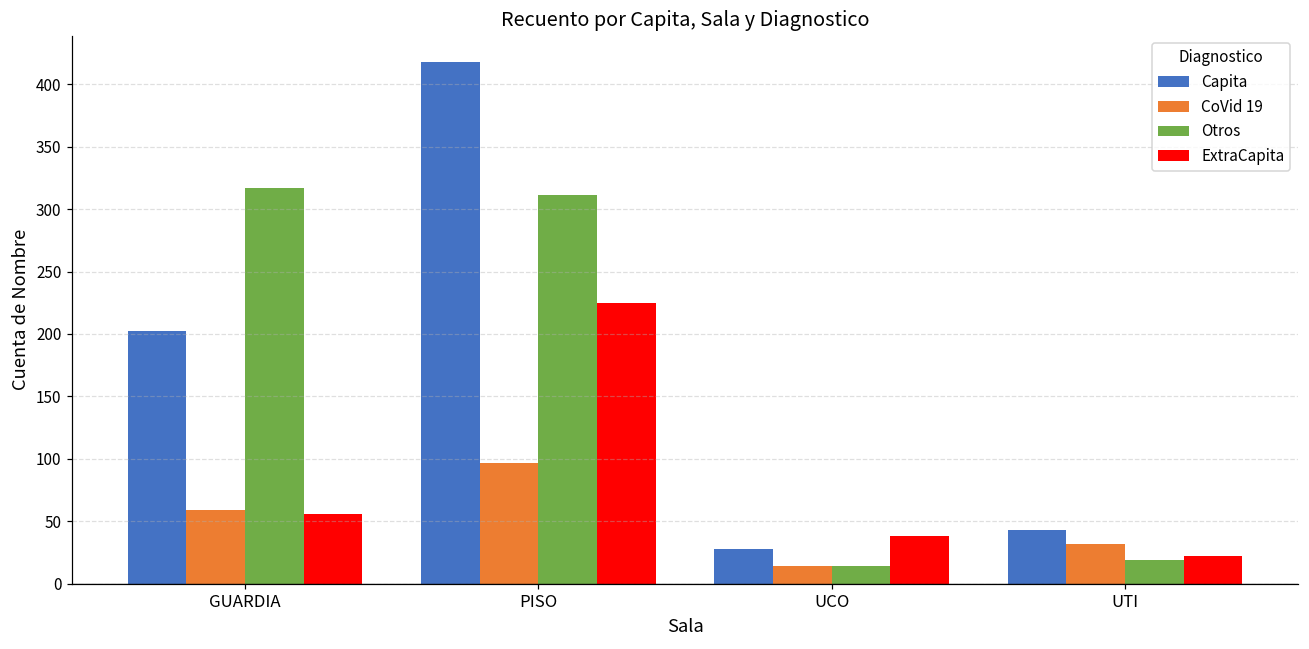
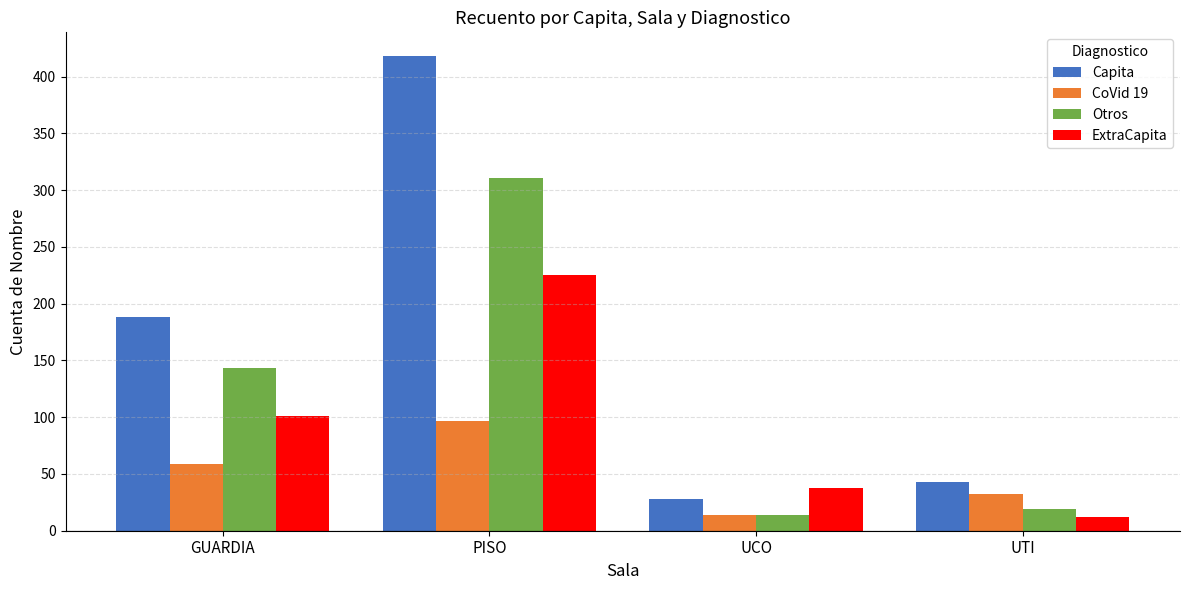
  {
    "Capita": {
-     "GUARDIA": 202,
+     "GUARDIA": 188,
      "PISO": 418,
      "UCO": 28,
      "UTI": 43
    },
    "CoVid 19": {
      "GUARDIA": 59,
      "PISO": 97,
      "UCO": 14,
      "UTI": 32
    },
    "Otros": {
-     "GUARDIA": 317,
+     "GUARDIA": 143,
      "PISO": 311,
      "UCO": 14,
      "UTI": 19
    },
    "ExtraCapita": {
-     "GUARDIA": 56,
+     "GUARDIA": 101,
      "PISO": 225,
      "UCO": 38,
-     "UTI": 22
+     "UTI": 12
    }
  }
